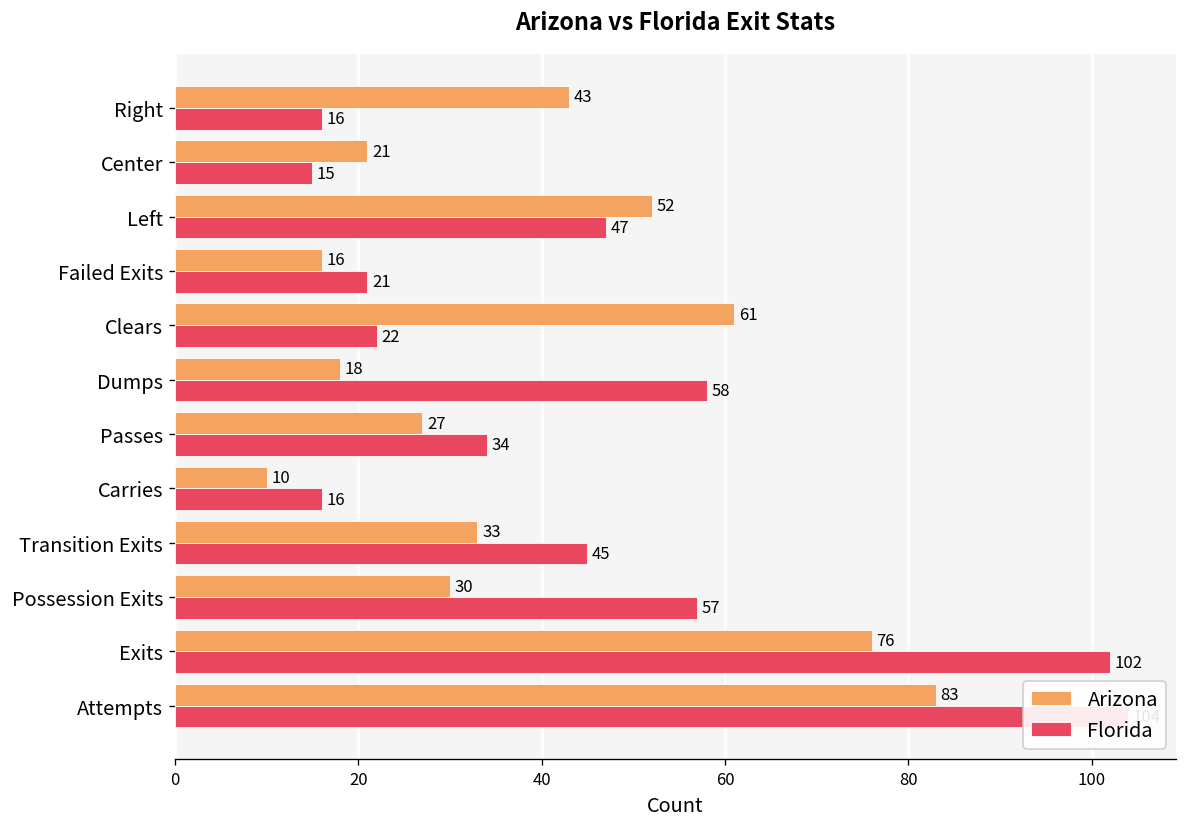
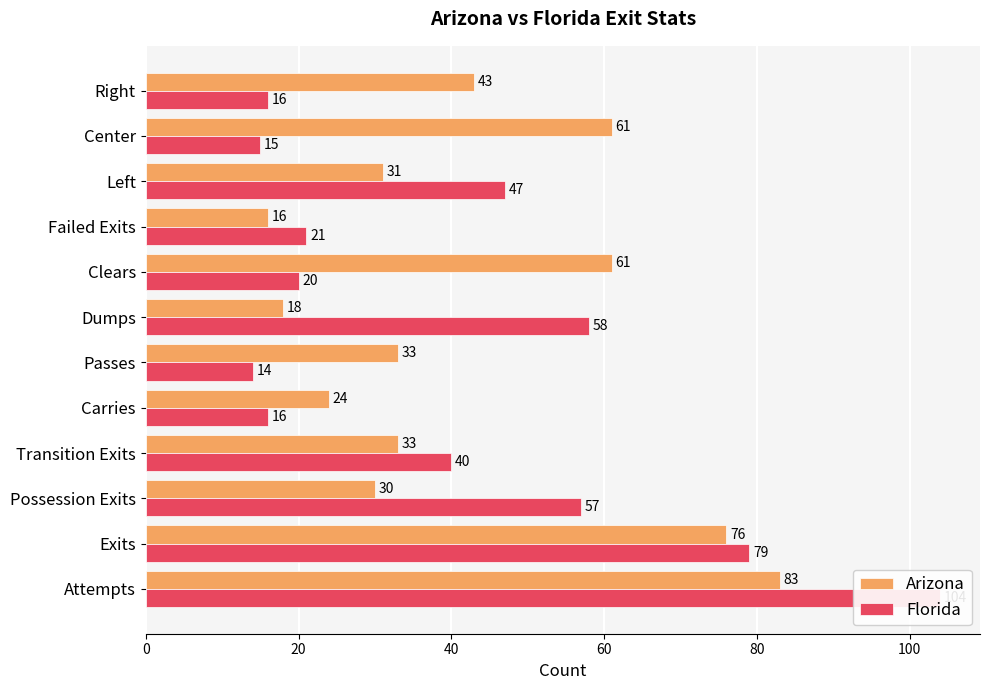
  {
    "Arizona": {
      "Right": 43,
-     "Center": 21,
-     "Left": 52,
+     "Center": 61,
+     "Left": 31,
      "Failed Exits": 16,
      "Clears": 61,
      "Dumps": 18,
-     "Passes": 27,
-     "Carries": 10,
+     "Passes": 33,
+     "Carries": 24,
      "Transition Exits": 33,
      "Possession Exits": 30,
      "Exits": 76,
      "Attempts": 83
    },
    "Florida": {
      "Right": 16,
      "Center": 15,
      "Left": 47,
      "Failed Exits": 21,
-     "Clears": 22,
+     "Clears": 20,
      "Dumps": 58,
-     "Passes": 34,
+     "Passes": 14,
      "Carries": 16,
-     "Transition Exits": 45,
+     "Transition Exits": 40,
      "Possession Exits": 57,
-     "Exits": 102
+     "Exits": 79
    }
  }
